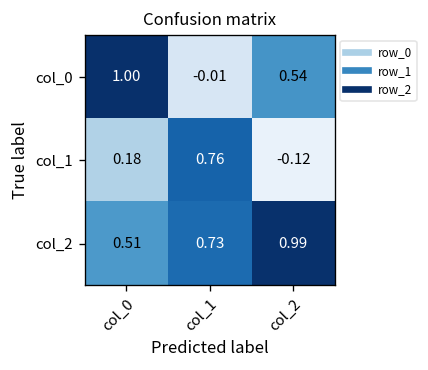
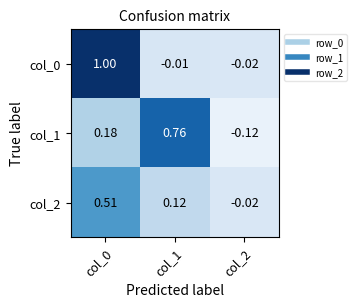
  {
    "col_0": {
      "col_0": 1.00,
      "col_1": -0.01,
-     "col_2": 0.54
+     "col_2": -0.02
    },
    "col_1": {
      "col_0": 0.18,
      "col_1": 0.76,
      "col_2": -0.12
    },
    "col_2": {
      "col_0": 0.51,
-     "col_1": 0.73,
-     "col_2": 0.99
+     "col_1": 0.12,
+     "col_2": -0.02
    }
  }
